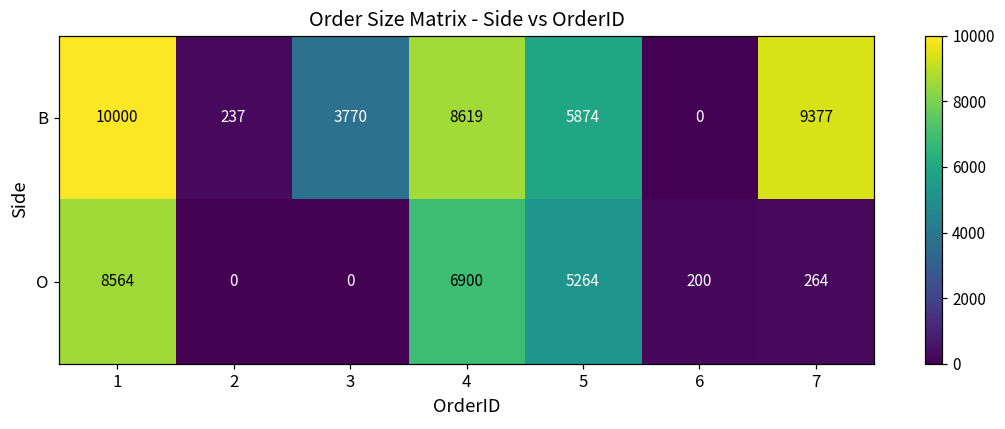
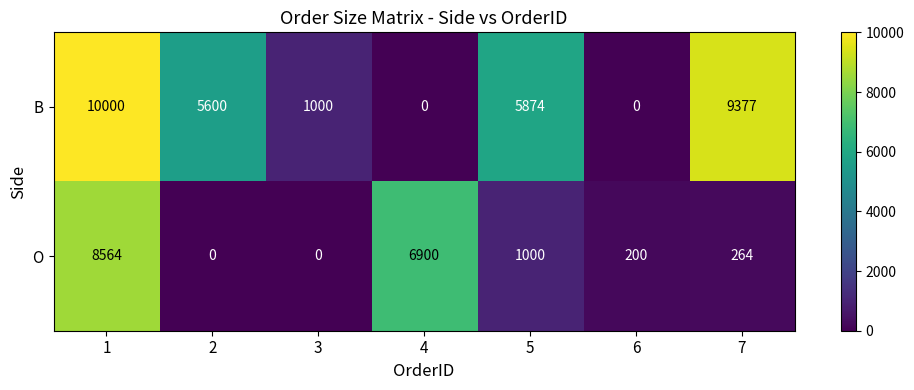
  {
    "B": {
      "1": 10000,
-     "2": 237,
-     "3": 3770,
-     "4": 8619,
+     "2": 5600,
+     "3": 1000,
+     "4": 0,
      "5": 5874,
      "6": 0,
      "7": 9377
    },
    "O": {
      "1": 8564,
      "2": 0,
      "3": 0,
      "4": 6900,
-     "5": 5264,
+     "5": 1000,
      "6": 200,
      "7": 264
    }
  }
